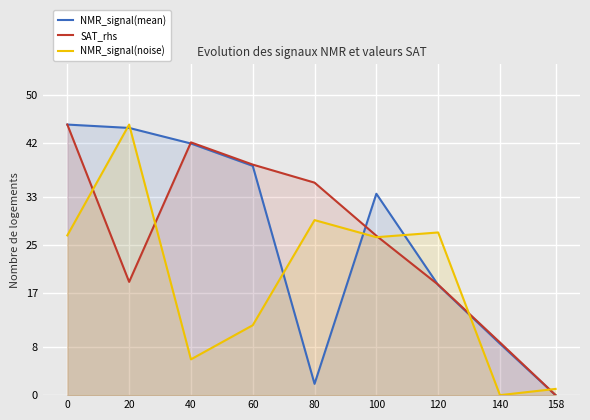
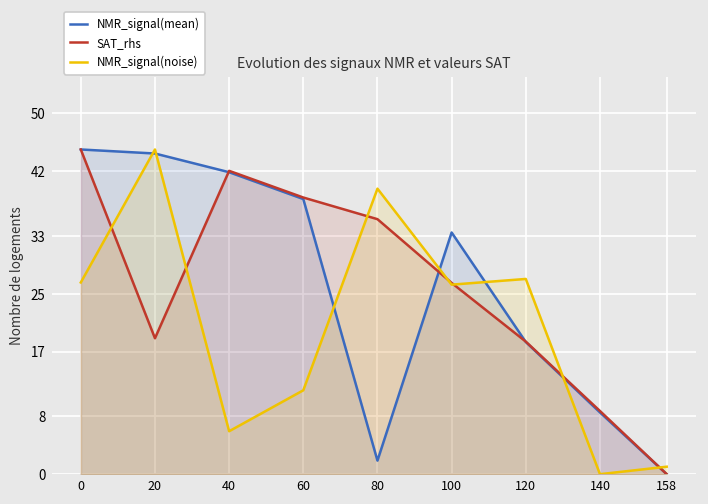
  {
    "NMR_signal(mean)": {
      "20": 44,
      "80": 2,
      "100": 33
    },
    "SAT_rhs": {
      "20": 19,
      "80": 35
    },
    "NMR_signal(noise)": {
      "0": 27,
      "20": 45,
      "40": 6,
      "60": 12,
-     "80": 29,
+     "80": 40,
      "120": 27,
      "140": 0,
      "158": 1
    }
  }
